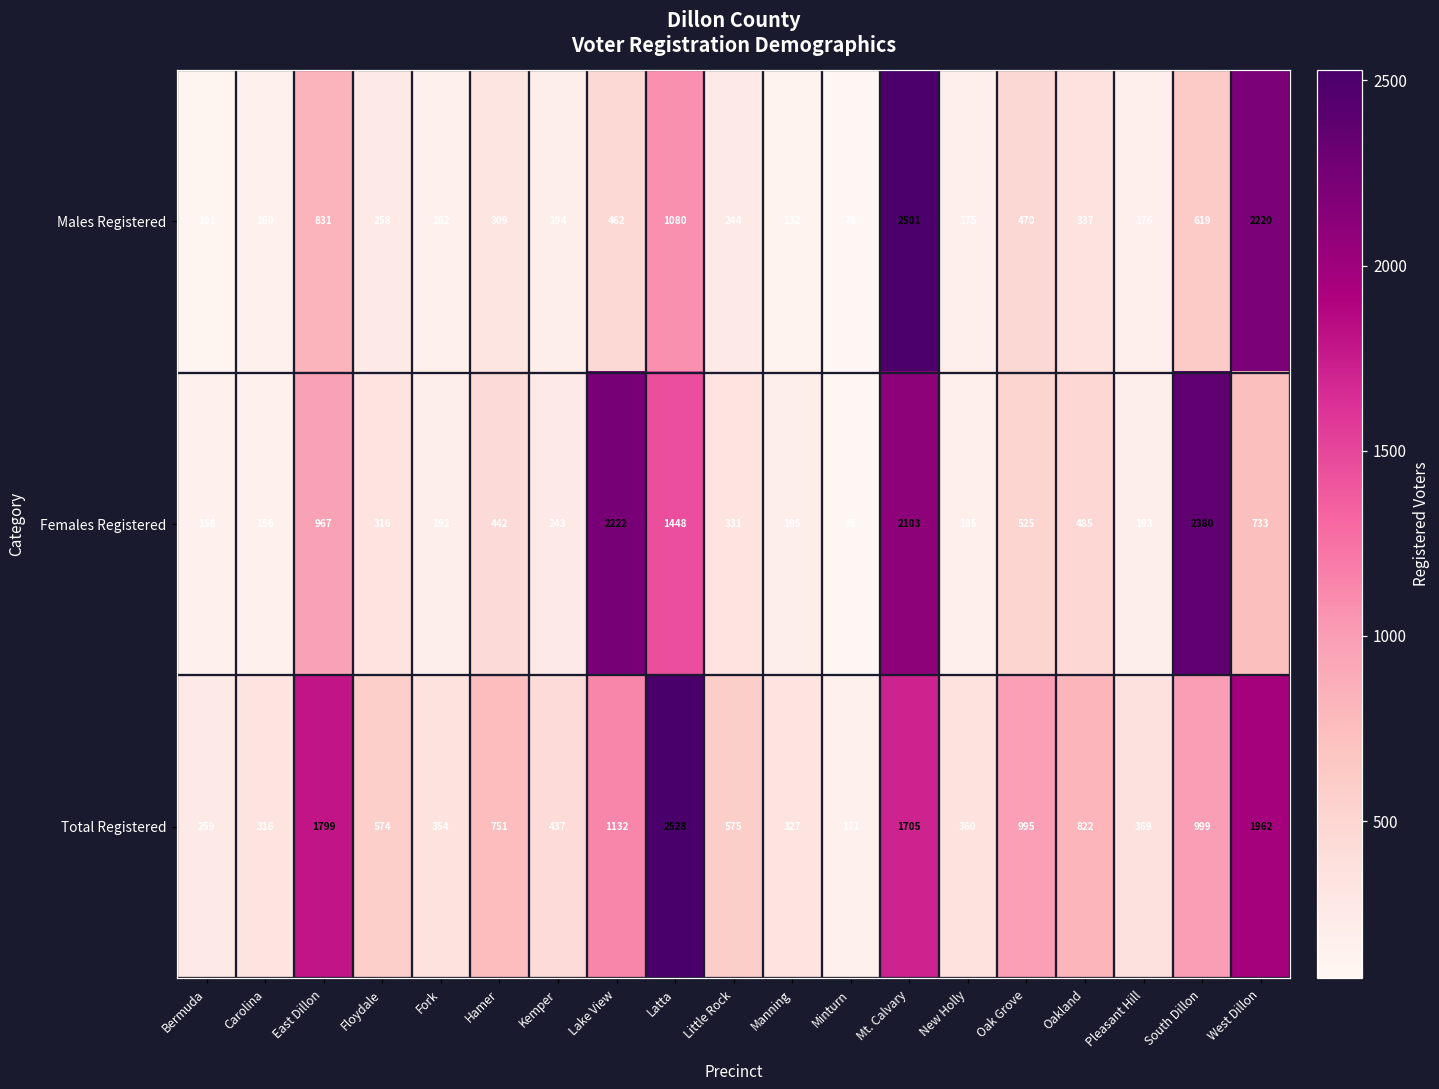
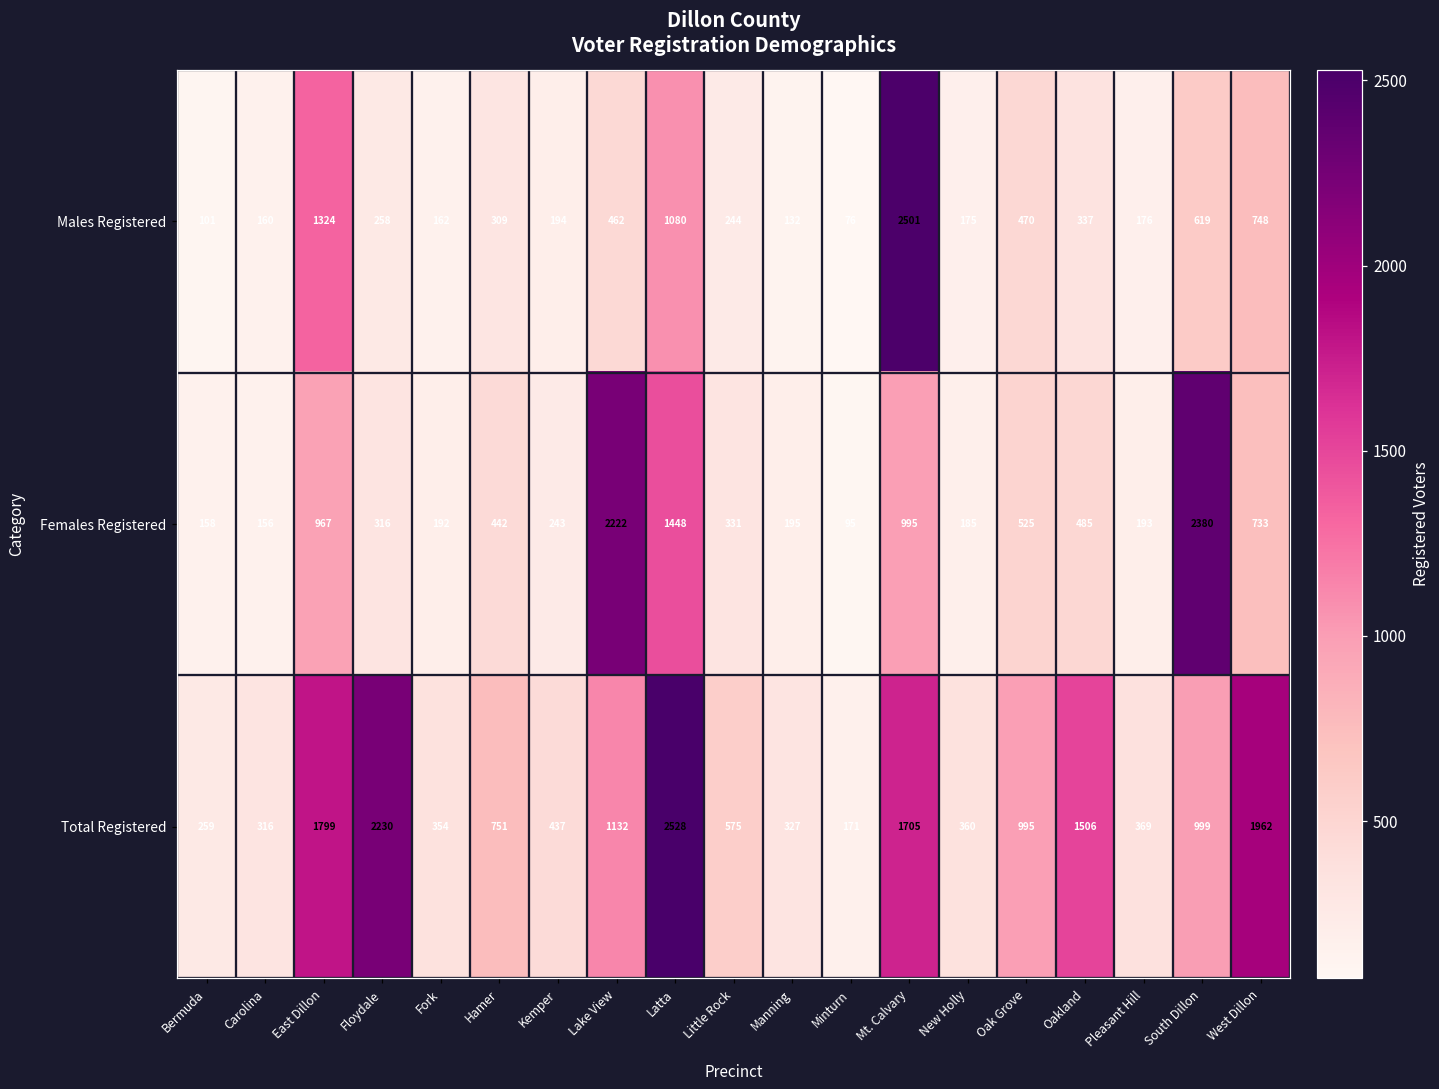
  {
    "Males Registered": {
-     "East Dillon": 831,
+     "East Dillon": 1324,
      "Latta": 1080,
      "Mt. Calvary": 2501,
      "South Dillon": 619,
-     "West Dillon": 2220
+     "West Dillon": 748
    },
    "Females Registered": {
      "East Dillon": 967,
      "Lake View": 2222,
      "Latta": 1448,
-     "Mt. Calvary": 2103,
+     "Mt. Calvary": 995,
      "South Dillon": 2380,
      "West Dillon": 733
    },
    "Total Registered": {
      "East Dillon": 1799,
-     "Floydale": 574,
+     "Floydale": 2230,
      "Hamer": 751,
      "Lake View": 1132,
      "Latta": 2528,
      "Little Rock": 575,
      "Mt. Calvary": 1705,
      "Oak Grove": 995,
-     "Oakland": 822,
+     "Oakland": 1506,
      "South Dillon": 999,
      "West Dillon": 1962
    }
  }
